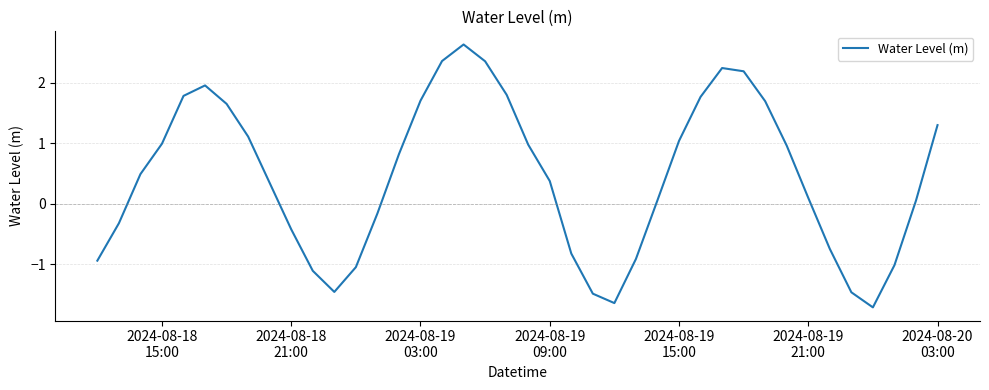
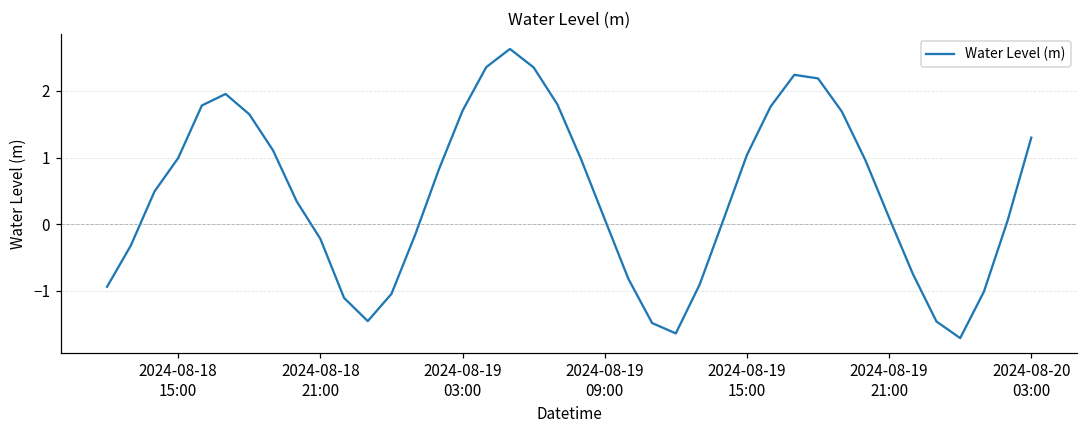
  {
    "2024-08-18 15:00": 1.0,
-   "2024-08-18 21:00": -0.4,
+   "2024-08-18 21:00": -0.2,
    "2024-08-19 03:00": 1.7,
-   "2024-08-19 09:00": 0.4,
+   "2024-08-19 09:00": 0.1,
    "2024-08-19 15:00": 1.0,
    "2024-08-19 21:00": 0.1,
    "2024-08-20 03:00": 1.3
  }
